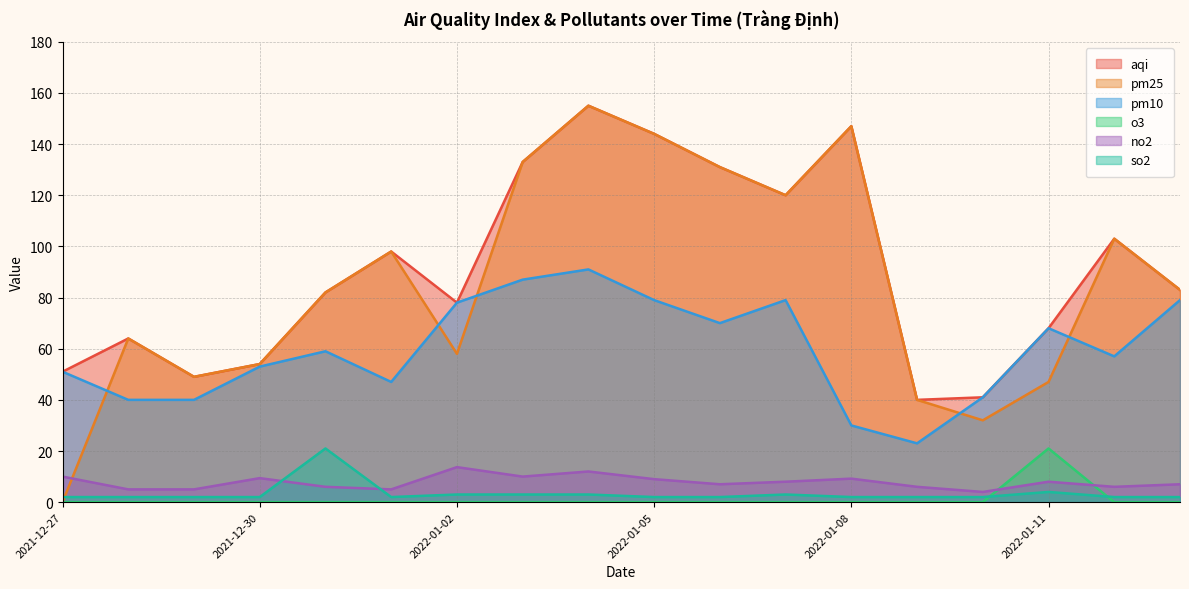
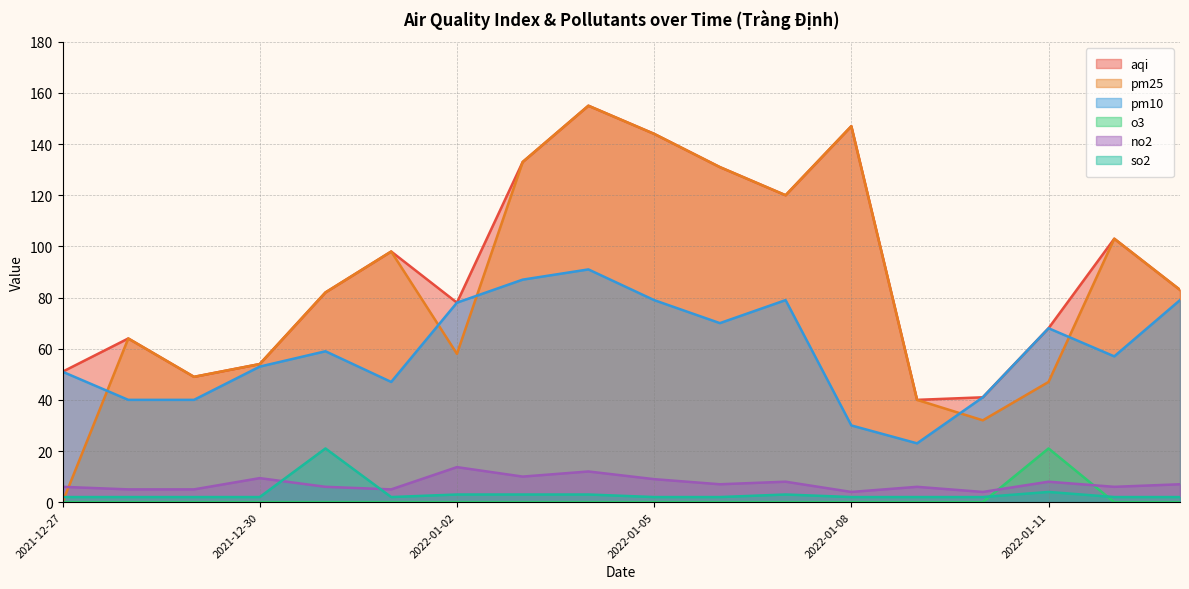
  {
    "no2": {
-     "2021-12-27": 10,
+     "2021-12-27": 6,
      "2021-12-30": 9,
      "2022-01-02": 14,
      "2022-01-05": 9,
-     "2022-01-08": 9,
+     "2022-01-08": 4,
      "2022-01-11": 8
    }
  }
